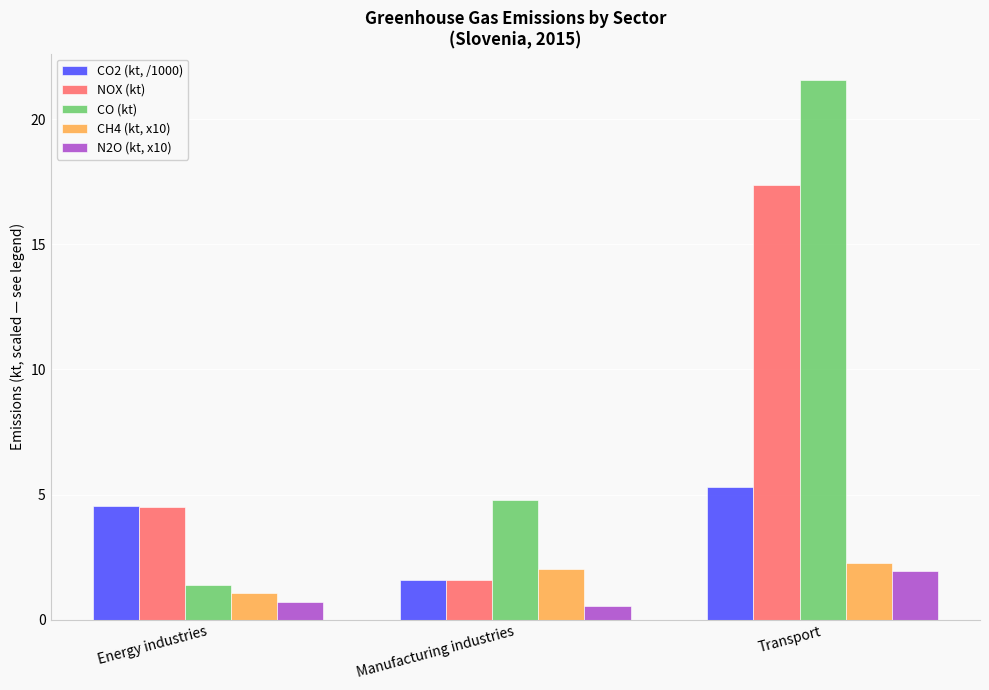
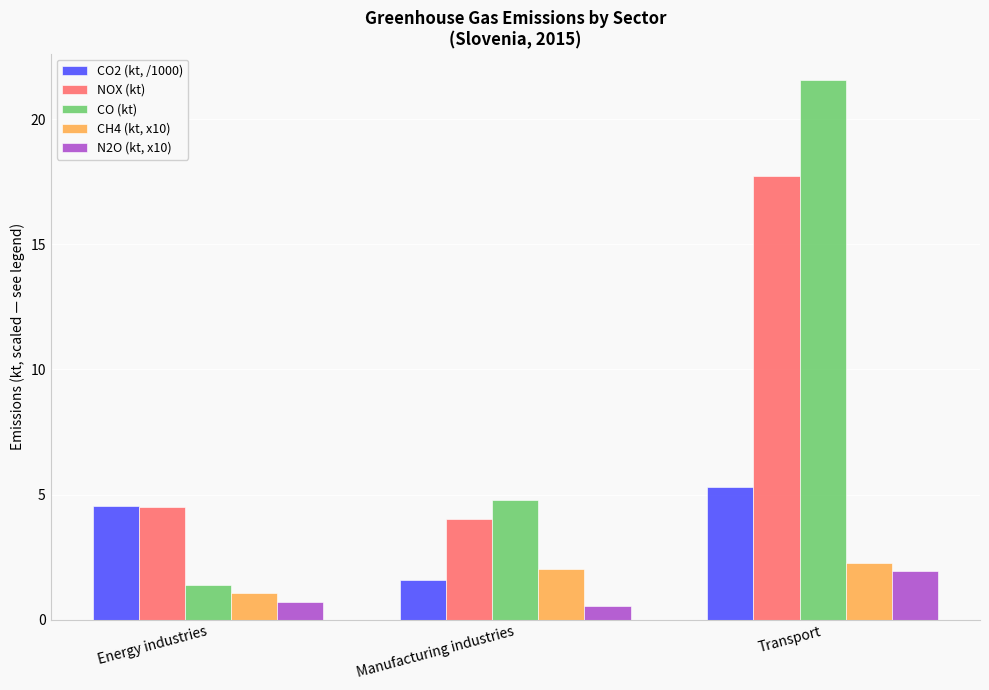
  {
    "CO2 (kt, /1000)": {
      "Energy industries": 4.5,
      "Manufacturing industries": 1.6,
      "Transport": 5.3
    },
    "NOX (kt)": {
      "Energy industries": 4.5,
-     "Manufacturing industries": 1.6,
-     "Transport": 17.4
+     "Manufacturing industries": 4.0,
+     "Transport": 17.7
    },
    "CO (kt)": {
      "Energy industries": 1.4,
      "Manufacturing industries": 4.8,
      "Transport": 21.5
    },
    "CH4 (kt, x10)": {
      "Energy industries": 1.1,
      "Manufacturing industries": 2.0,
      "Transport": 2.3
    },
    "N2O (kt, x10)": {
      "Energy industries": 0.7,
      "Manufacturing industries": 0.6,
      "Transport": 1.9
    }
  }
